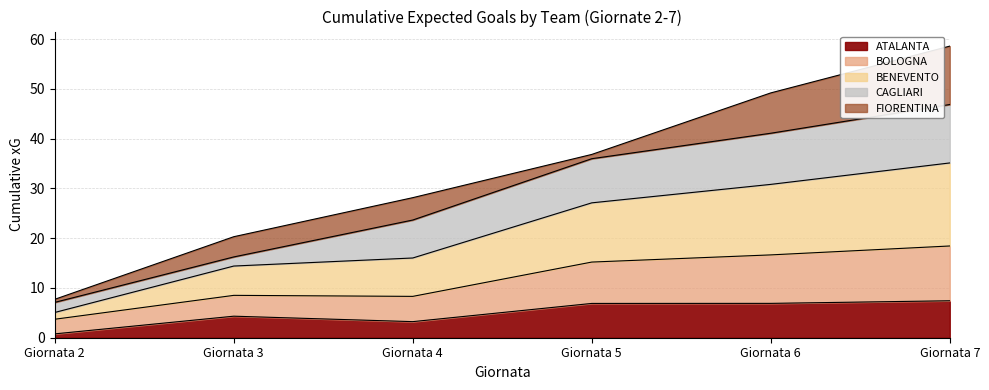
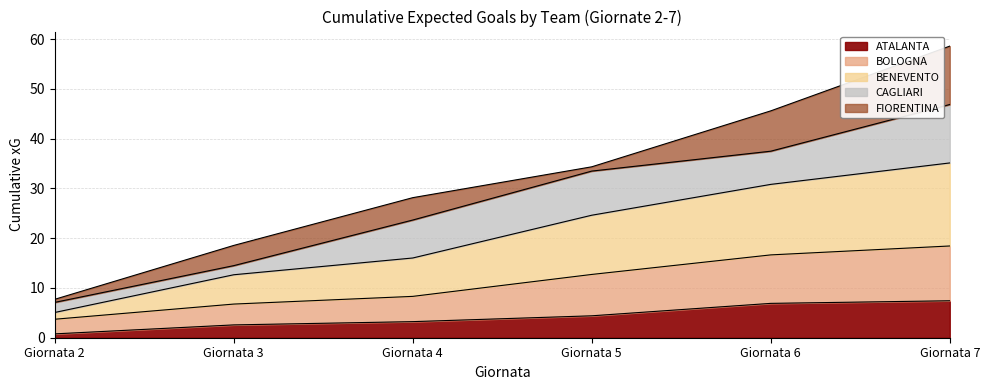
  {
    "ATALANTA": {
      "Giornata 2": 1,
-     "Giornata 3": 4,
+     "Giornata 3": 3,
      "Giornata 4": 3,
-     "Giornata 5": 7,
+     "Giornata 5": 4,
      "Giornata 6": 7,
      "Giornata 7": 7
    },
    "CAGLIARI": {
      "Giornata 2": 2,
      "Giornata 3": 2,
      "Giornata 4": 8,
      "Giornata 5": 9,
-     "Giornata 6": 10,
+     "Giornata 6": 7,
      "Giornata 7": 12
    },
    "FIORENTINA": {
      "Giornata 2": 1,
      "Giornata 3": 4,
      "Giornata 4": 4,
      "Giornata 5": 1,
      "Giornata 6": 8,
      "Giornata 7": 12
    }
  }
